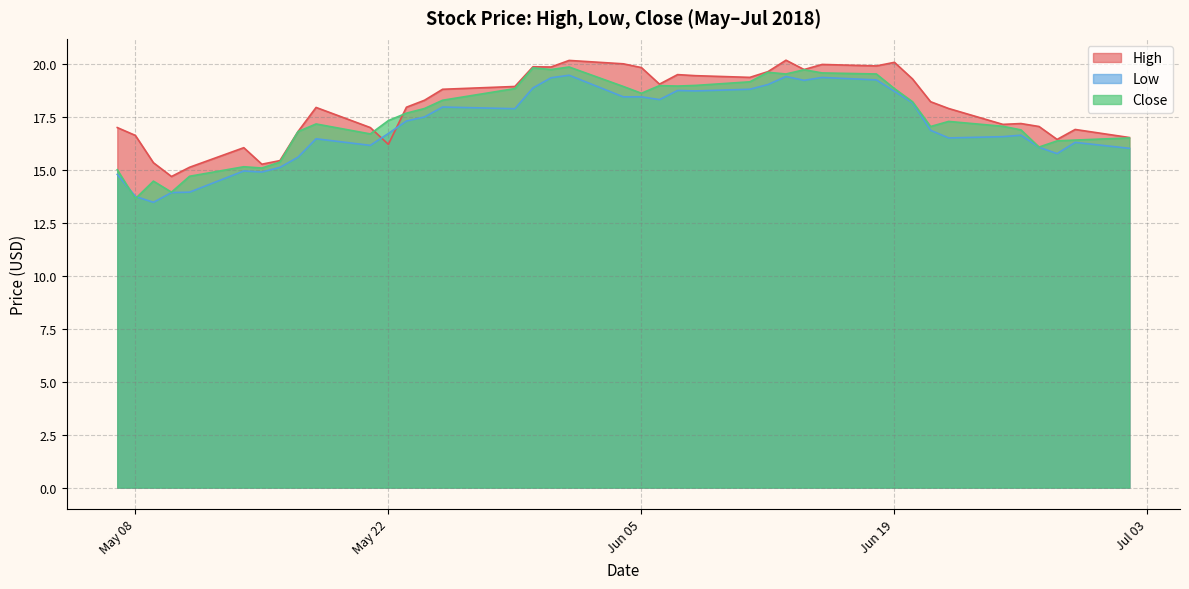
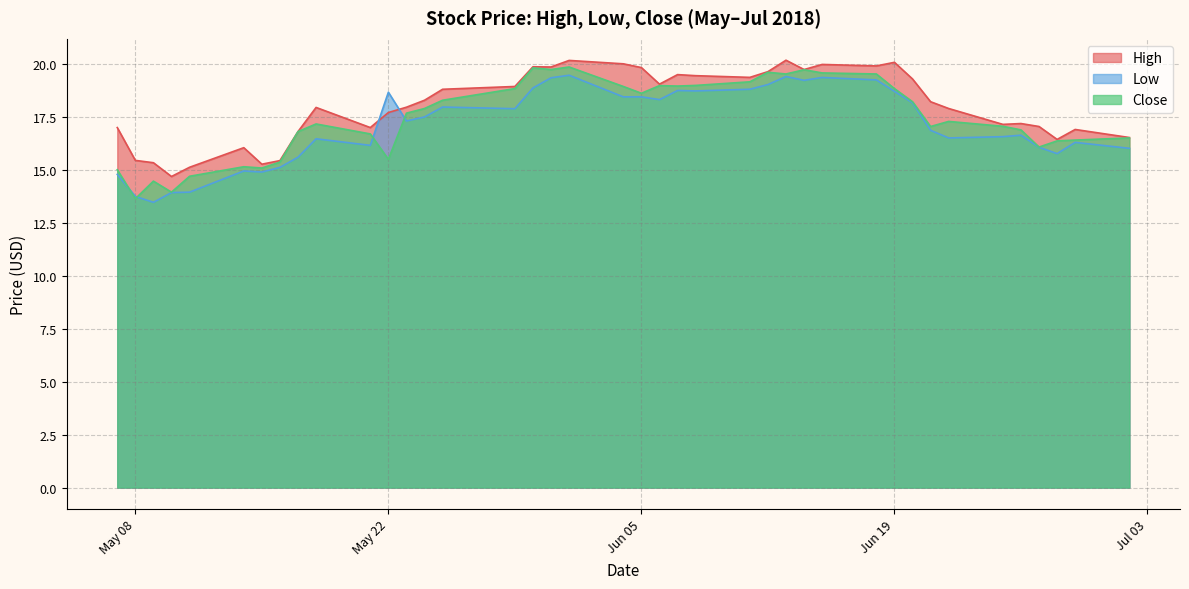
  {
    "High": {
-     "May 08": 16.6,
-     "May 22": 16.2,
+     "May 08": 15.5,
+     "May 22": 17.7,
      "Jun 05": 19.8,
      "Jun 19": 20.1
    },
    "Low": {
-     "May 22": 16.7,
+     "May 22": 18.7,
      "Jun 05": 18.5,
      "Jun 19": 18.7
    },
    "Close": {
-     "May 22": 17.3,
+     "May 22": 15.5,
      "Jun 05": 18.6,
      "Jun 19": 18.8
    }
  }
